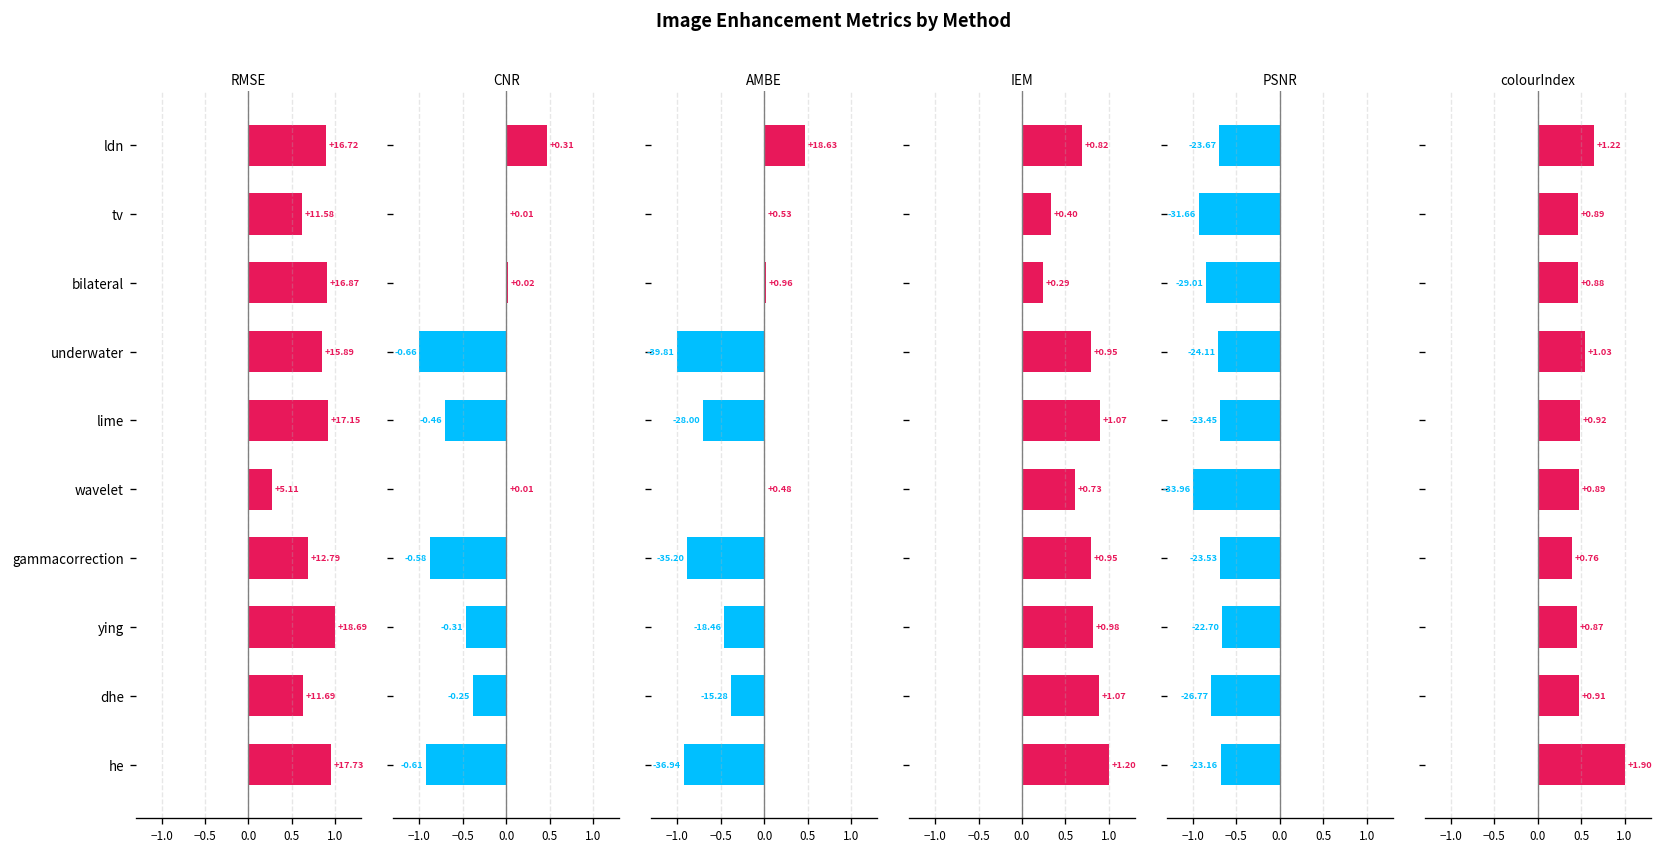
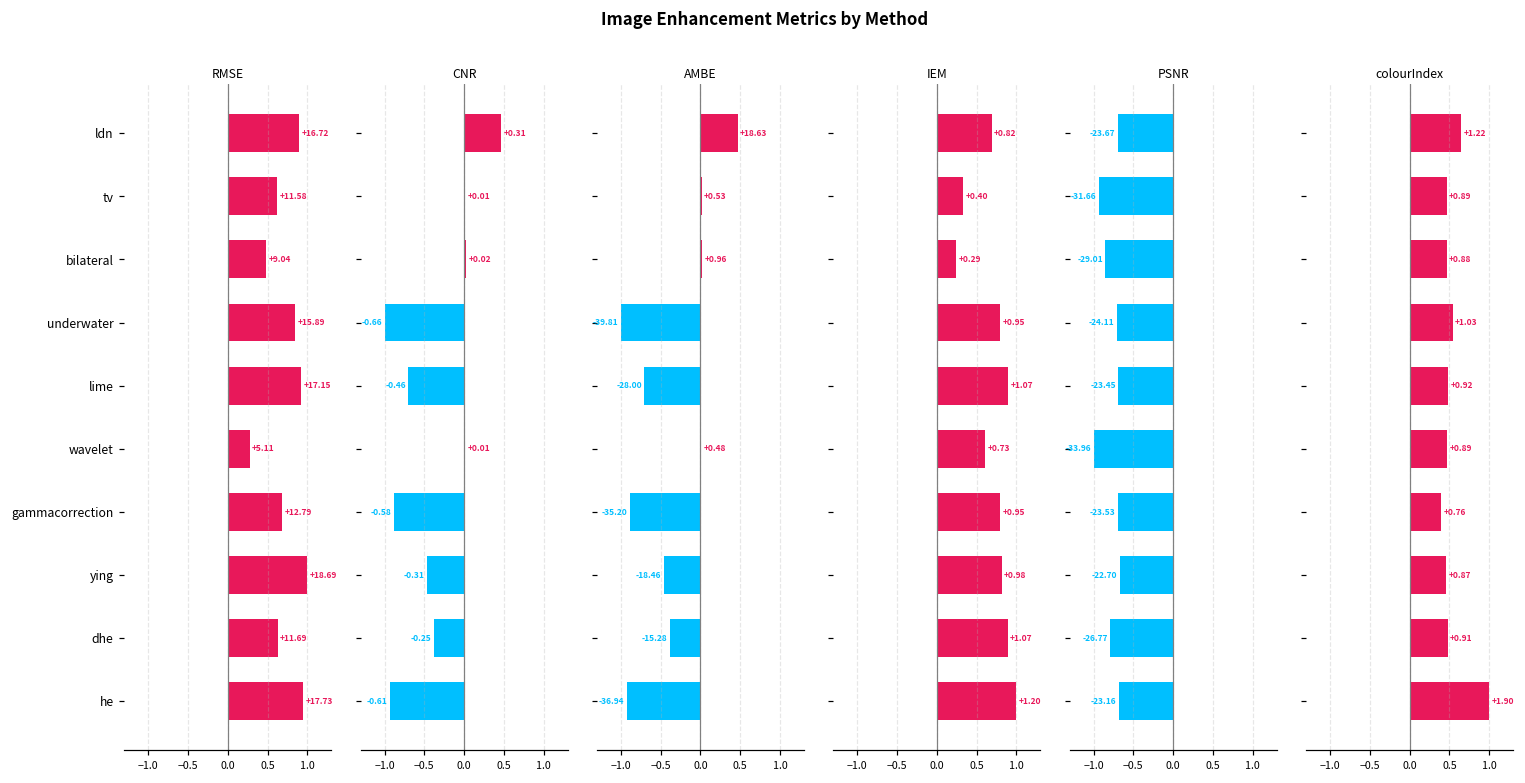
  {
    "RMSE": {
-     "bilateral": "+16.87"
+     "bilateral": "+9.04"
    }
  }
